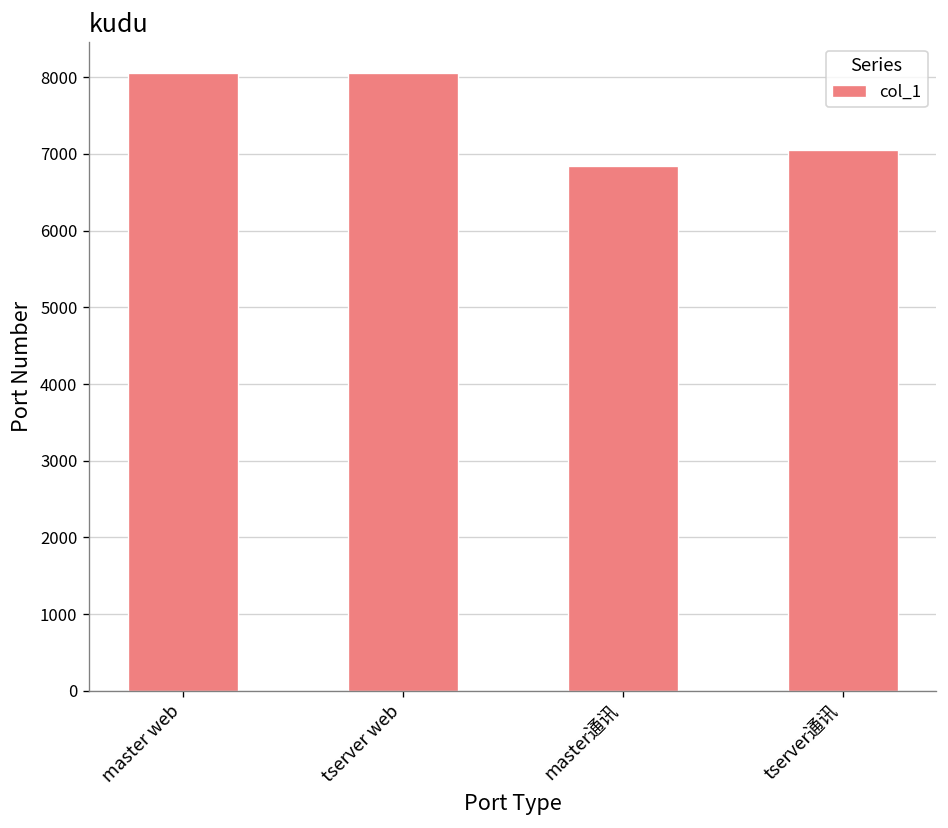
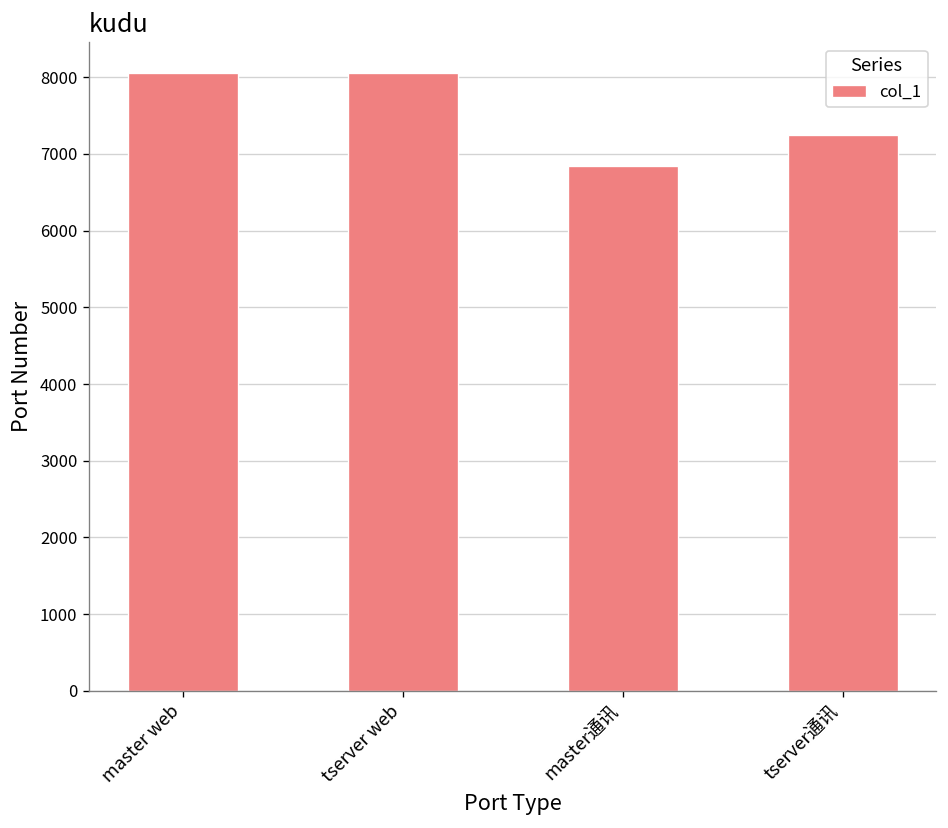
  {
    "master web": 8100,
    "tserver web": 8100,
    "master通讯": 6800,
-   "tserver通讯": 7100
+   "tserver通讯": 7200
  }
